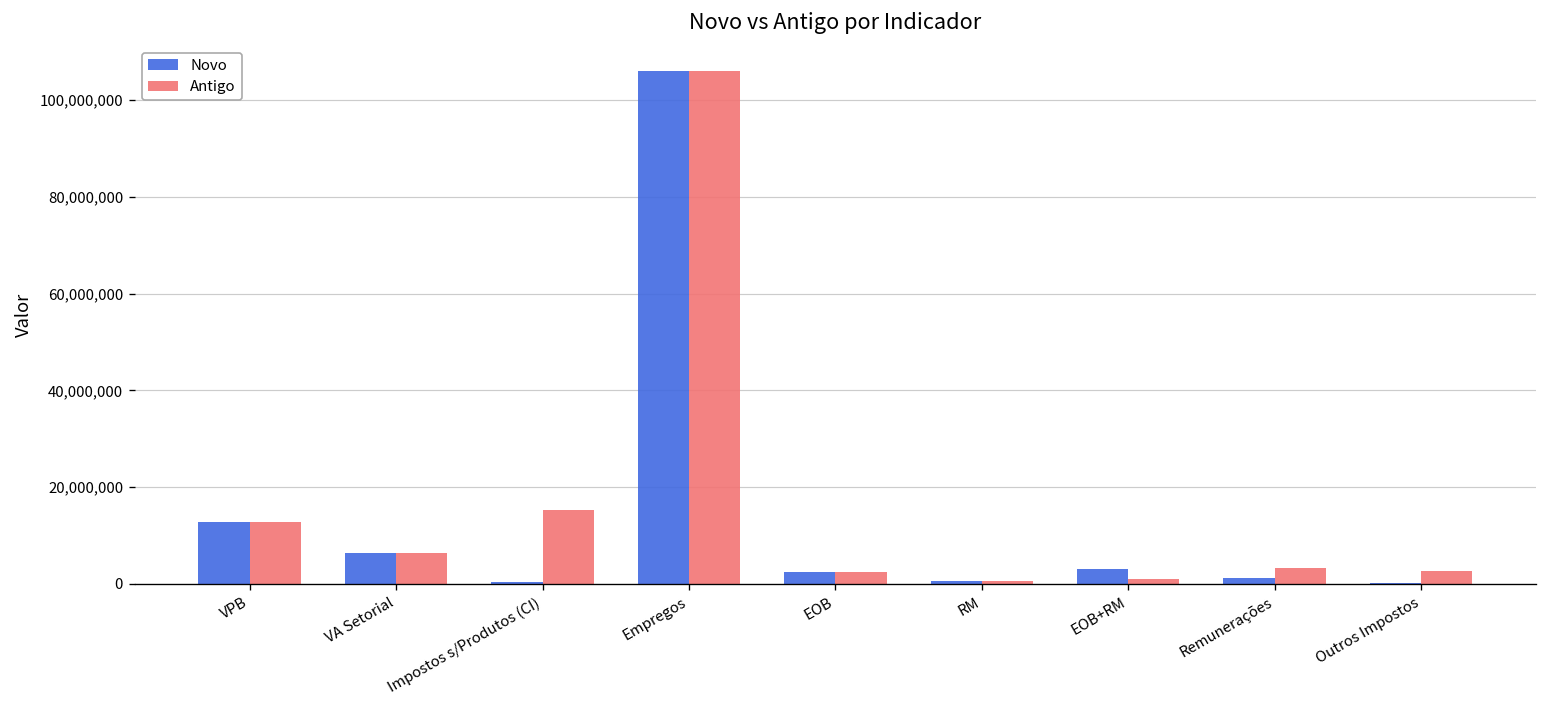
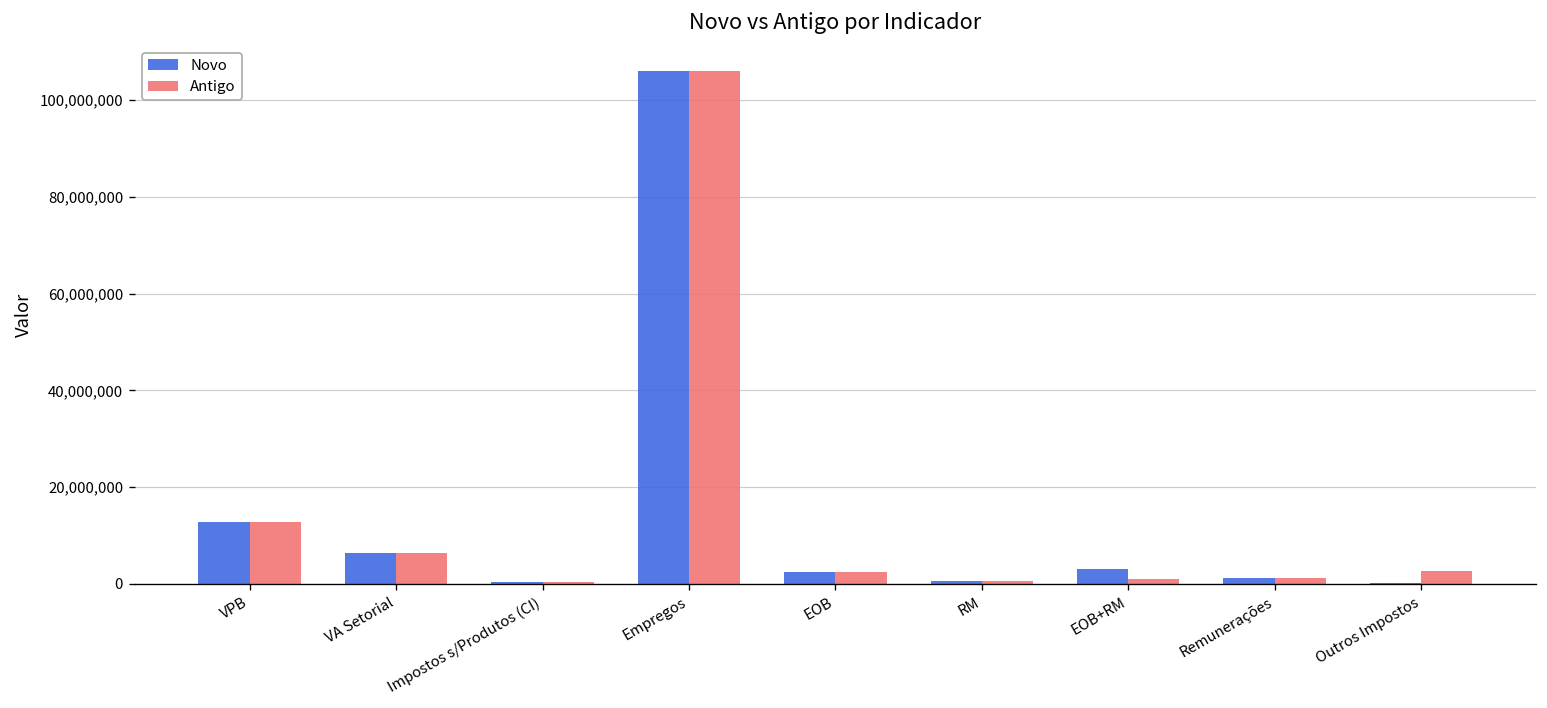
  {
    "Novo": {
      "VPB": "13,000,000",
      "VA Setorial": "6,000,000",
      "Empregos": "106,000,000",
      "EOB": "2,000,000",
      "EOB+RM": "3,000,000",
      "Remunerações": "1,000,000"
    },
    "Antigo": {
      "VPB": "13,000,000",
      "VA Setorial": "6,000,000",
-     "Impostos s/Produtos (CI)": "15,000,000",
+     "Impostos s/Produtos (CI)": "0",
      "Empregos": "106,000,000",
      "EOB": "2,000,000",
      "EOB+RM": "1,000,000",
-     "Remunerações": "3,000,000",
+     "Remunerações": "1,000,000",
      "Outros Impostos": "3,000,000"
    }
  }
